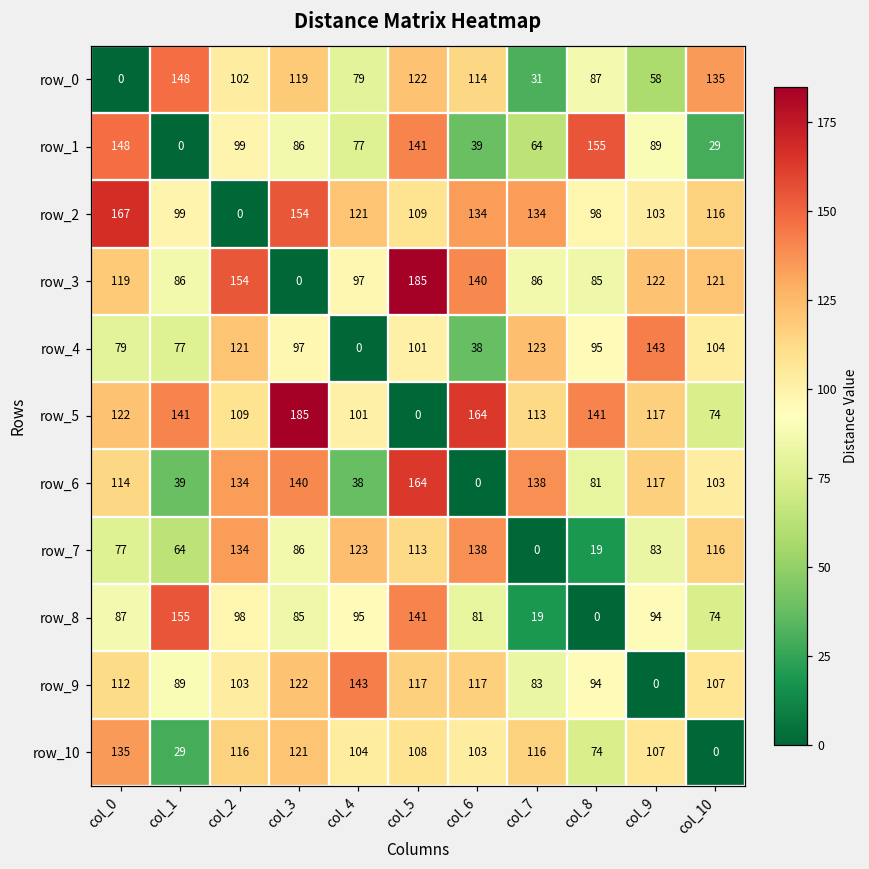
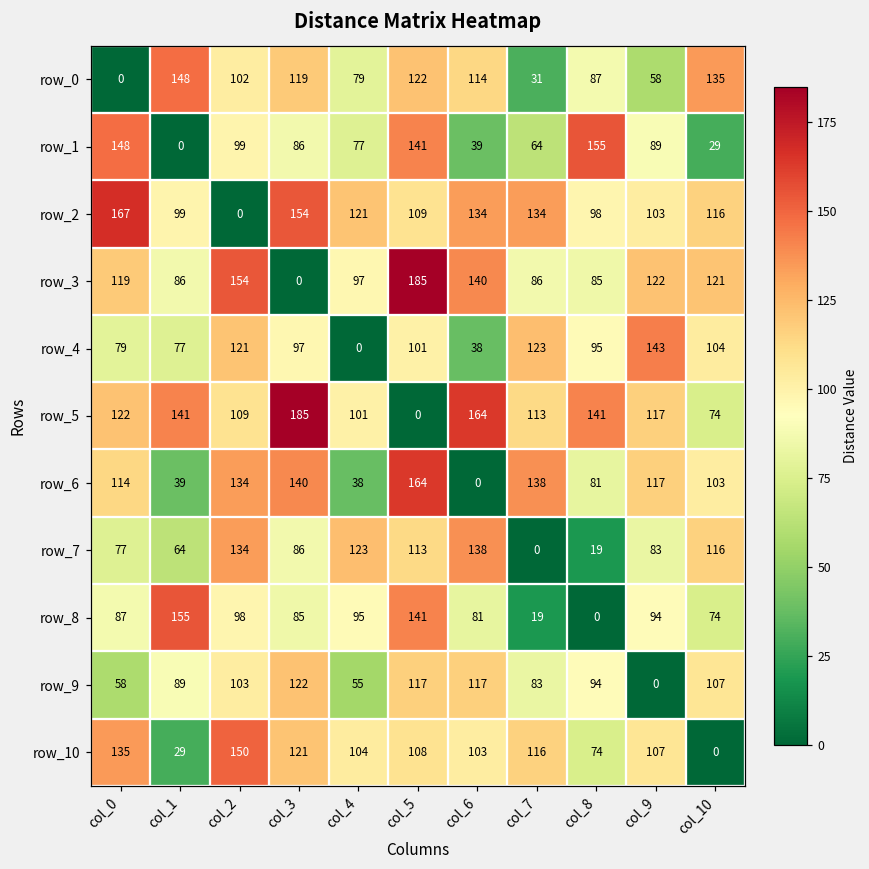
  {
    "row_0": {
      "col_0": 0,
      "col_1": 148,
      "col_2": 102,
      "col_3": 119,
      "col_4": 79,
      "col_5": 122,
      "col_6": 114,
      "col_7": 31,
      "col_8": 87,
      "col_9": 58,
      "col_10": 135
    },
    "row_1": {
      "col_0": 148,
      "col_1": 0,
      "col_2": 99,
      "col_3": 86,
      "col_4": 77,
      "col_5": 141,
      "col_6": 39,
      "col_7": 64,
      "col_8": 155,
      "col_9": 89,
      "col_10": 29
    },
    "row_2": {
      "col_0": 167,
      "col_1": 99,
      "col_2": 0,
      "col_3": 154,
      "col_4": 121,
      "col_5": 109,
      "col_6": 134,
      "col_7": 134,
      "col_8": 98,
      "col_9": 103,
      "col_10": 116
    },
    "row_3": {
      "col_0": 119,
      "col_1": 86,
      "col_2": 154,
      "col_3": 0,
      "col_4": 97,
      "col_5": 185,
      "col_6": 140,
      "col_7": 86,
      "col_8": 85,
      "col_9": 122,
      "col_10": 121
    },
    "row_4": {
      "col_0": 79,
      "col_1": 77,
      "col_2": 121,
      "col_3": 97,
      "col_4": 0,
      "col_5": 101,
      "col_6": 38,
      "col_7": 123,
      "col_8": 95,
      "col_9": 143,
      "col_10": 104
    },
    "row_5": {
      "col_0": 122,
      "col_1": 141,
      "col_2": 109,
      "col_3": 185,
      "col_4": 101,
      "col_5": 0,
      "col_6": 164,
      "col_7": 113,
      "col_8": 141,
      "col_9": 117,
      "col_10": 74
    },
    "row_6": {
      "col_0": 114,
      "col_1": 39,
      "col_2": 134,
      "col_3": 140,
      "col_4": 38,
      "col_5": 164,
      "col_6": 0,
      "col_7": 138,
      "col_8": 81,
      "col_9": 117,
      "col_10": 103
    },
    "row_7": {
      "col_0": 77,
      "col_1": 64,
      "col_2": 134,
      "col_3": 86,
      "col_4": 123,
      "col_5": 113,
      "col_6": 138,
      "col_7": 0,
      "col_8": 19,
      "col_9": 83,
      "col_10": 116
    },
    "row_8": {
      "col_0": 87,
      "col_1": 155,
      "col_2": 98,
      "col_3": 85,
      "col_4": 95,
      "col_5": 141,
      "col_6": 81,
      "col_7": 19,
      "col_8": 0,
      "col_9": 94,
      "col_10": 74
    },
    "row_9": {
-     "col_0": 112,
+     "col_0": 58,
      "col_1": 89,
      "col_2": 103,
      "col_3": 122,
-     "col_4": 143,
+     "col_4": 55,
      "col_5": 117,
      "col_6": 117,
      "col_7": 83,
      "col_8": 94,
      "col_9": 0,
      "col_10": 107
    },
    "row_10": {
      "col_0": 135,
      "col_1": 29,
-     "col_2": 116,
+     "col_2": 150,
      "col_3": 121,
      "col_4": 104,
      "col_5": 108,
      "col_6": 103,
      "col_7": 116,
      "col_8": 74,
      "col_9": 107,
      "col_10": 0
    }
  }
